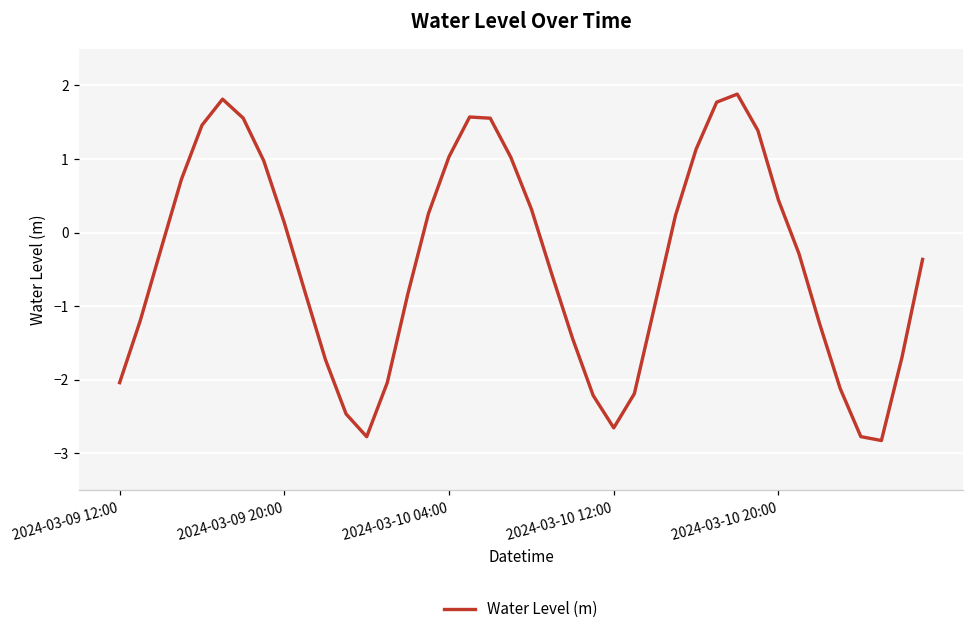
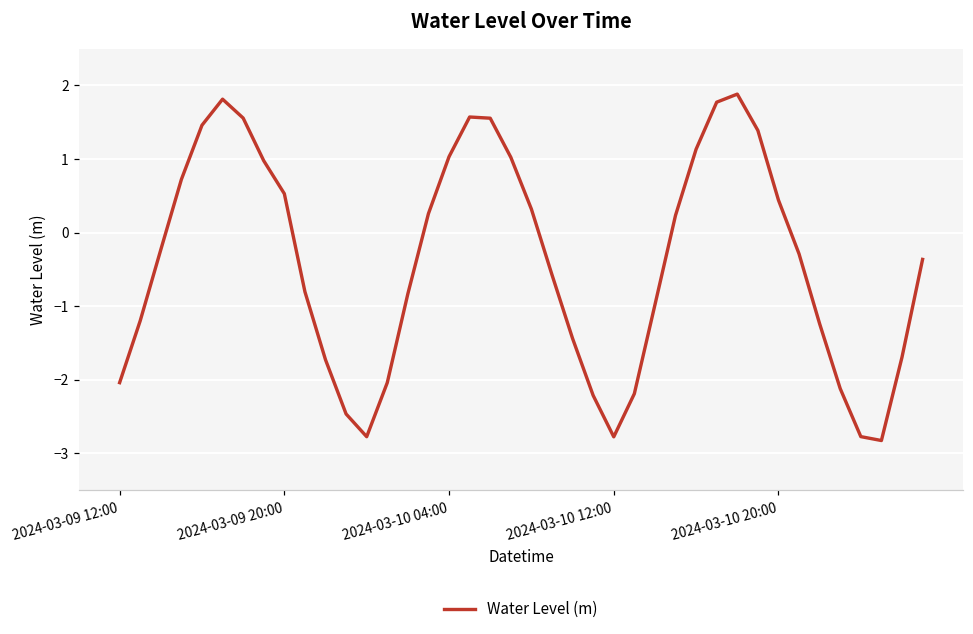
  {
    "2024-03-09 12:00": -2.0,
-   "2024-03-09 20:00": 0.1,
+   "2024-03-09 20:00": 0.5,
    "2024-03-10 04:00": 1.0,
-   "2024-03-10 12:00": -2.7,
+   "2024-03-10 12:00": -2.8,
    "2024-03-10 20:00": 0.4
  }
